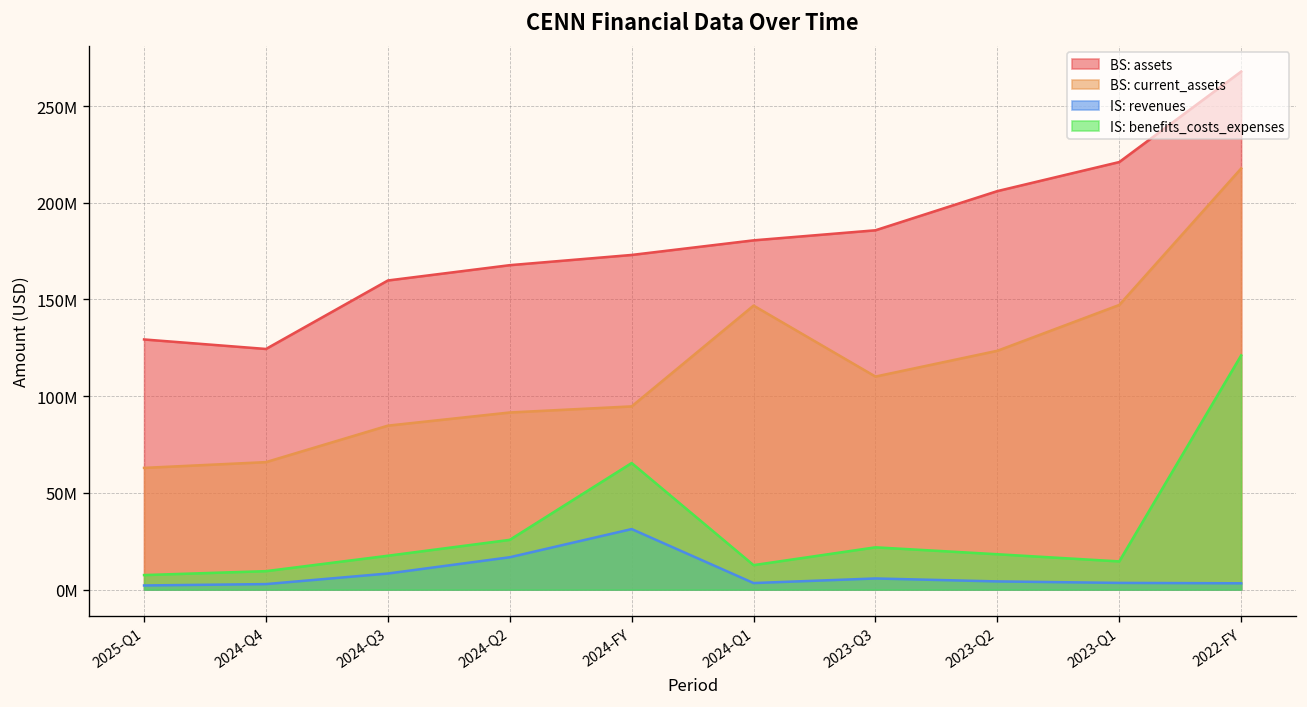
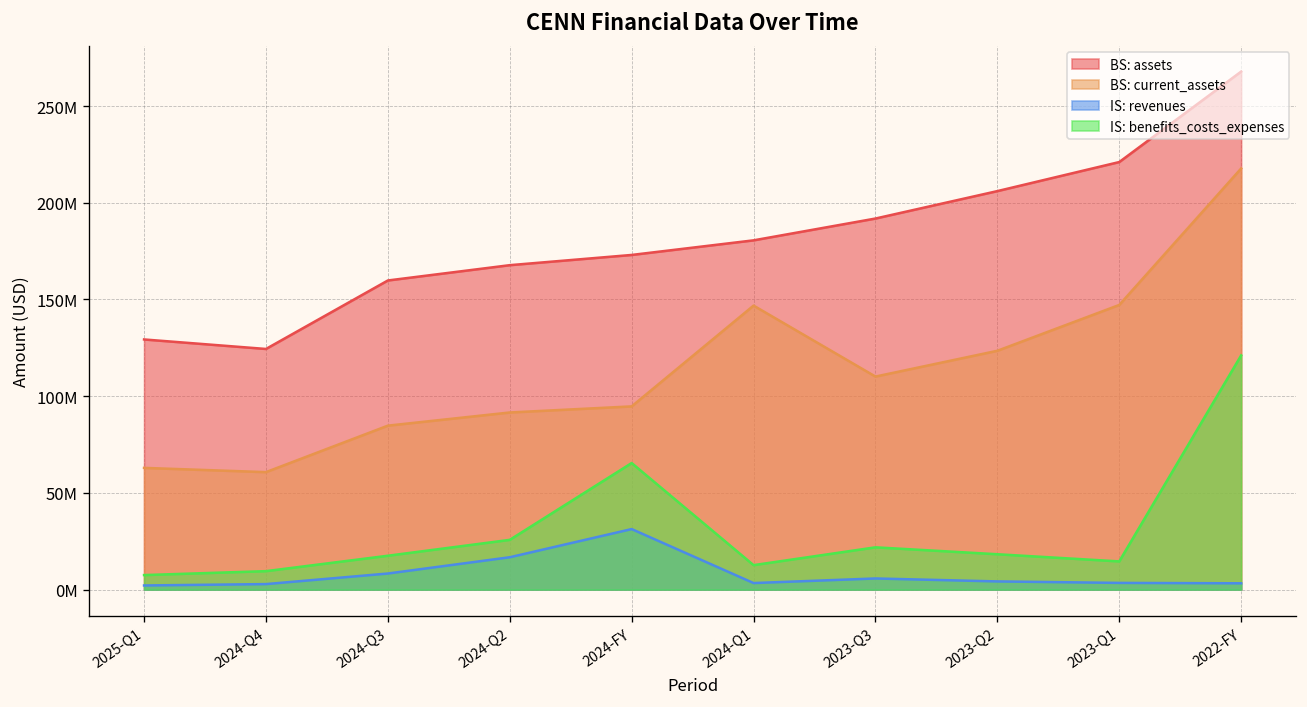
  {
    "BS: assets": {
      "2025-Q1": 129000000,
      "2024-Q4": 124000000,
      "2024-Q3": 160000000,
      "2024-Q2": 168000000,
      "2024-FY": 173000000,
      "2024-Q1": 181000000,
-     "2023-Q3": 186000000,
+     "2023-Q3": 192000000,
      "2023-Q2": 206000000,
      "2023-Q1": 221000000
    },
    "BS: current_assets": {
      "2025-Q1": 63000000,
-     "2024-Q4": 66000000,
+     "2024-Q4": 61000000,
      "2024-Q3": 85000000,
      "2024-Q2": 92000000,
      "2024-FY": 95000000,
      "2024-Q1": 147000000,
      "2023-Q3": 110000000,
      "2023-Q2": 123000000,
      "2023-Q1": 147000000,
      "2022-FY": 218000000
    },
    "IS: revenues": {
      "2025-Q1": 2000000,
      "2024-Q4": 3000000,
      "2024-Q3": 8000000,
      "2024-Q2": 17000000,
      "2024-FY": 31000000,
      "2024-Q1": 3000000,
      "2023-Q3": 6000000,
      "2023-Q2": 4000000,
      "2023-Q1": 3000000,
      "2022-FY": 3000000
    },
    "IS: benefits_costs_expenses": {
      "2025-Q1": 8000000,
      "2024-Q4": 10000000,
      "2024-Q3": 18000000,
      "2024-Q2": 26000000,
      "2024-FY": 65000000,
      "2024-Q1": 13000000,
      "2023-Q3": 22000000,
      "2023-Q2": 18000000,
      "2023-Q1": 15000000,
      "2022-FY": 121000000
    }
  }
